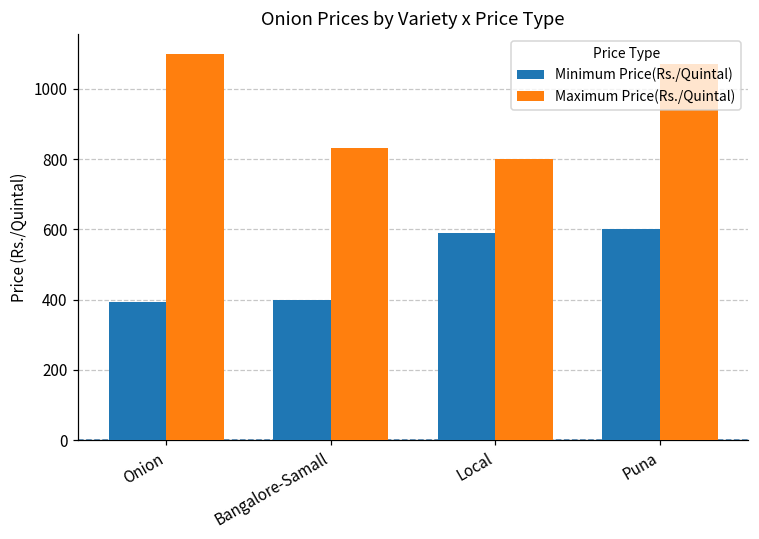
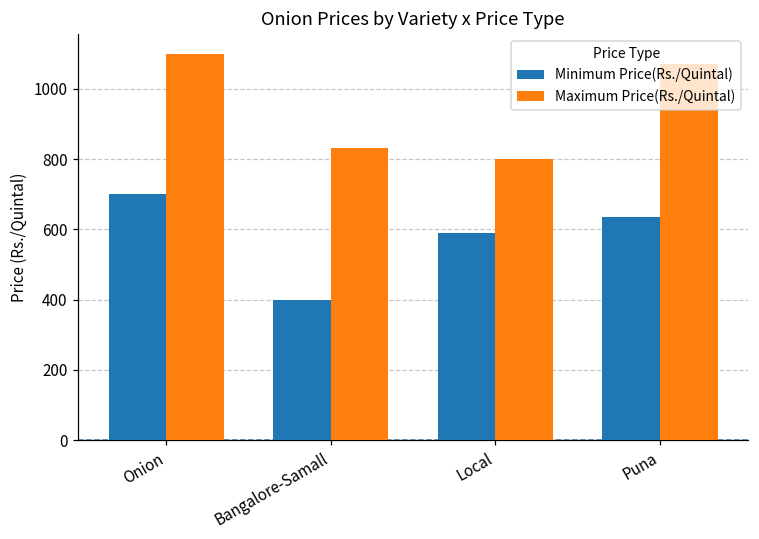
  {
    "Minimum Price(Rs./Quintal)": {
-     "Onion": 390,
+     "Onion": 700,
      "Bangalore-Samall": 400,
      "Local": 590,
-     "Puna": 600
+     "Puna": 640
    },
    "Maximum Price(Rs./Quintal)": {
      "Onion": 1100,
      "Bangalore-Samall": 830,
      "Local": 800
    }
  }
